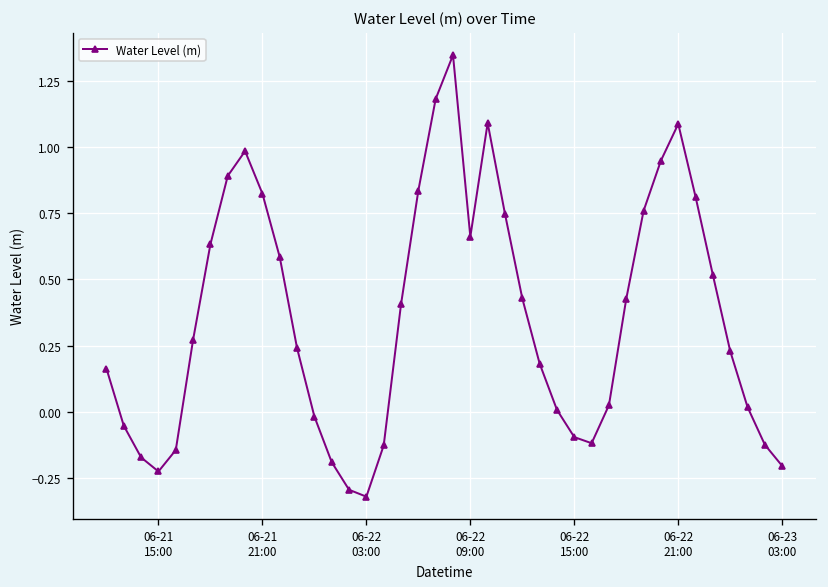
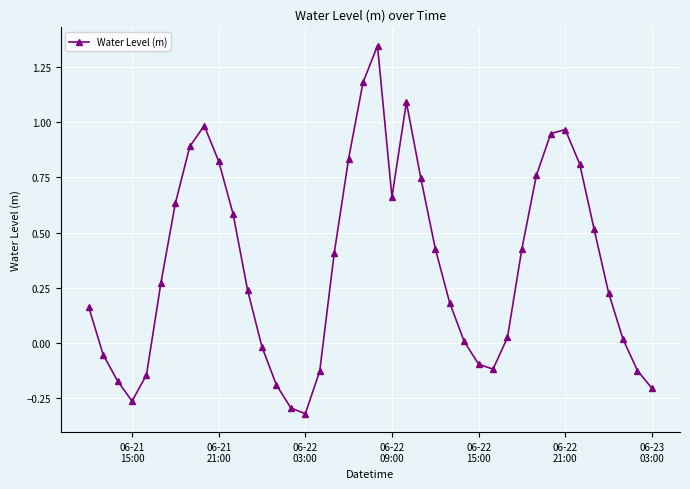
  {
-   "06-21 15:00": -0.23,
+   "06-21 15:00": -0.26,
    "06-21 21:00": 0.82,
    "06-22 03:00": -0.32,
    "06-22 09:00": 0.66,
    "06-22 15:00": -0.10,
-   "06-22 21:00": 1.09,
+   "06-22 21:00": 0.97,
    "06-23 03:00": -0.21
  }
